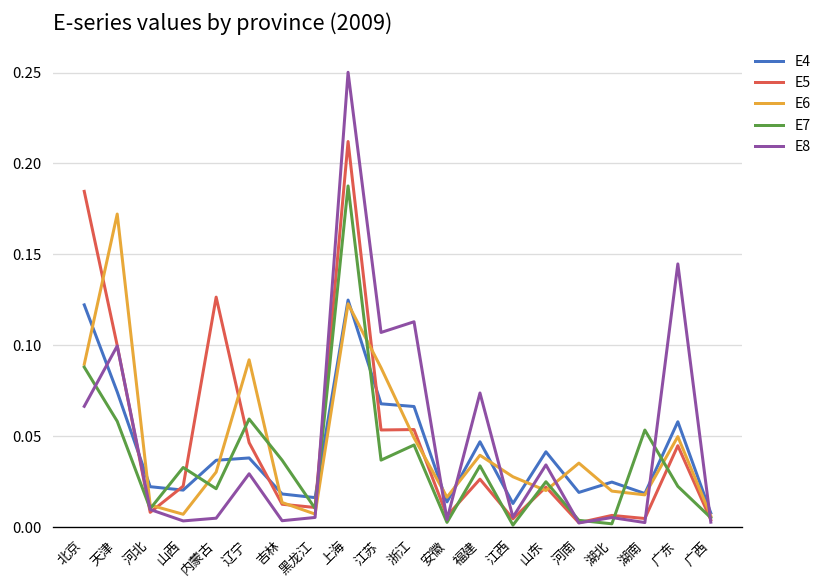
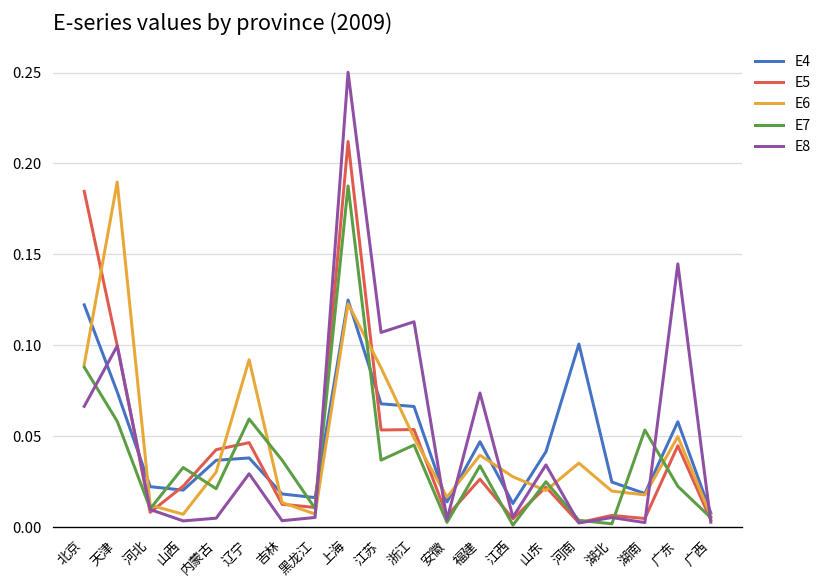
  {
    "E4": {
      "北京": 0.122,
      "天津": 0.074,
      "河北": 0.022,
      "山西": 0.020,
      "内蒙古": 0.037,
      "辽宁": 0.038,
      "吉林": 0.018,
      "黑龙江": 0.016,
      "上海": 0.125,
      "江苏": 0.068,
      "浙江": 0.066,
      "安徽": 0.014,
      "福建": 0.047,
      "江西": 0.013,
      "山东": 0.042,
-     "河南": 0.019,
+     "河南": 0.101,
      "湖北": 0.025,
      "广东": 0.058
    },
    "E5": {
      "北京": 0.185,
      "山西": 0.023,
-     "内蒙古": 0.127,
+     "内蒙古": 0.043,
      "辽宁": 0.047,
      "上海": 0.212,
      "江苏": 0.054,
      "浙江": 0.054,
      "安徽": 0.006,
      "福建": 0.026,
      "山东": 0.022,
      "湖南": 0.005,
      "广东": 0.045
    },
    "E6": {
-     "天津": 0.172,
+     "天津": 0.190,
      "河北": 0.012,
      "山西": 0.007,
      "内蒙古": 0.030,
      "辽宁": 0.092,
      "黑龙江": 0.007,
      "上海": 0.123,
      "江苏": 0.088,
      "浙江": 0.049,
      "安徽": 0.017,
      "福建": 0.040,
      "江西": 0.028,
      "山东": 0.020,
      "河南": 0.035,
      "湖北": 0.020,
      "广东": 0.050
    },
    "E7": {
      "天津": 0.058,
      "山西": 0.033,
      "内蒙古": 0.021,
      "辽宁": 0.060,
      "吉林": 0.037,
      "上海": 0.188,
      "江苏": 0.037,
      "浙江": 0.045,
      "福建": 0.034,
      "江西": 0.001,
      "山东": 0.025,
      "湖北": 0.002,
      "湖南": 0.054,
      "广东": 0.023
    },
    "E8": {
      "北京": 0.067,
      "山西": 0.004,
      "内蒙古": 0.005,
      "辽宁": 0.029,
      "吉林": 0.004,
      "黑龙江": 0.005,
      "上海": 0.250,
      "江苏": 0.107,
      "浙江": 0.113,
      "福建": 0.074,
      "山东": 0.034,
      "湖南": 0.003,
      "广东": 0.145
    }
  }
